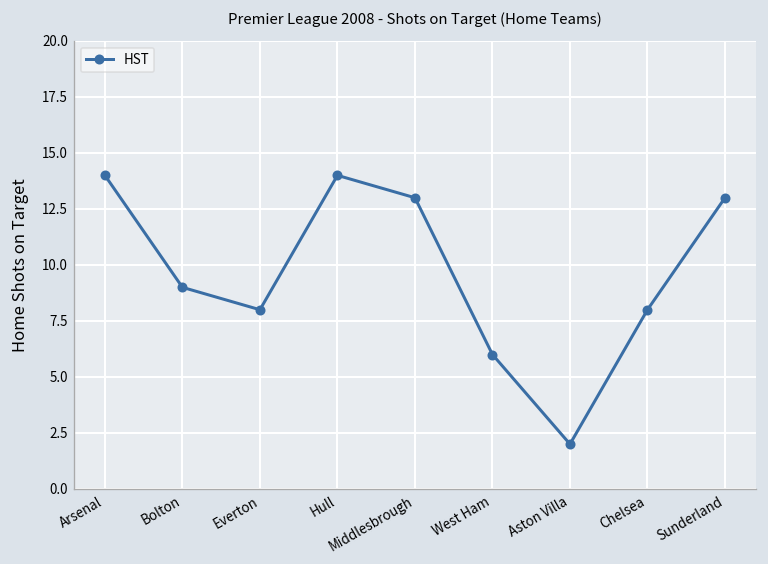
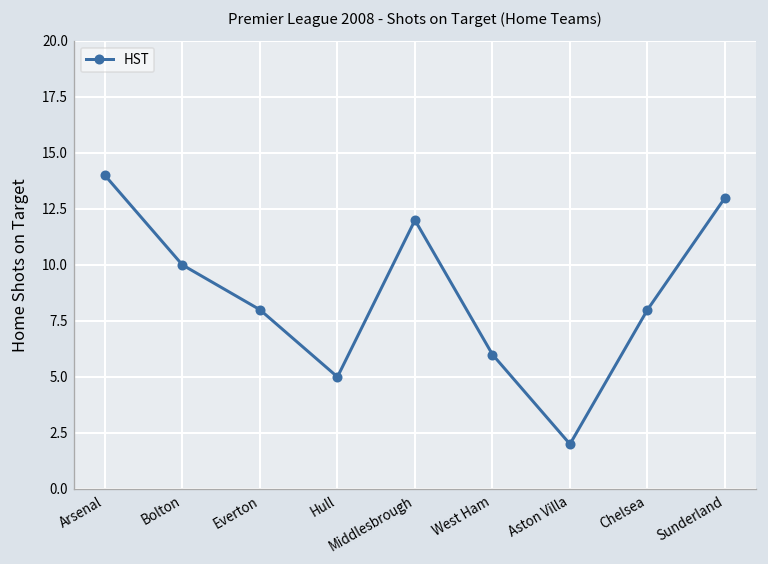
  {
    "Arsenal": 14,
-   "Bolton": 9,
+   "Bolton": 10,
    "Everton": 8,
-   "Hull": 14,
-   "Middlesbrough": 13,
+   "Hull": 5,
+   "Middlesbrough": 12,
    "West Ham": 6,
    "Aston Villa": 2,
    "Chelsea": 8,
    "Sunderland": 13
  }
